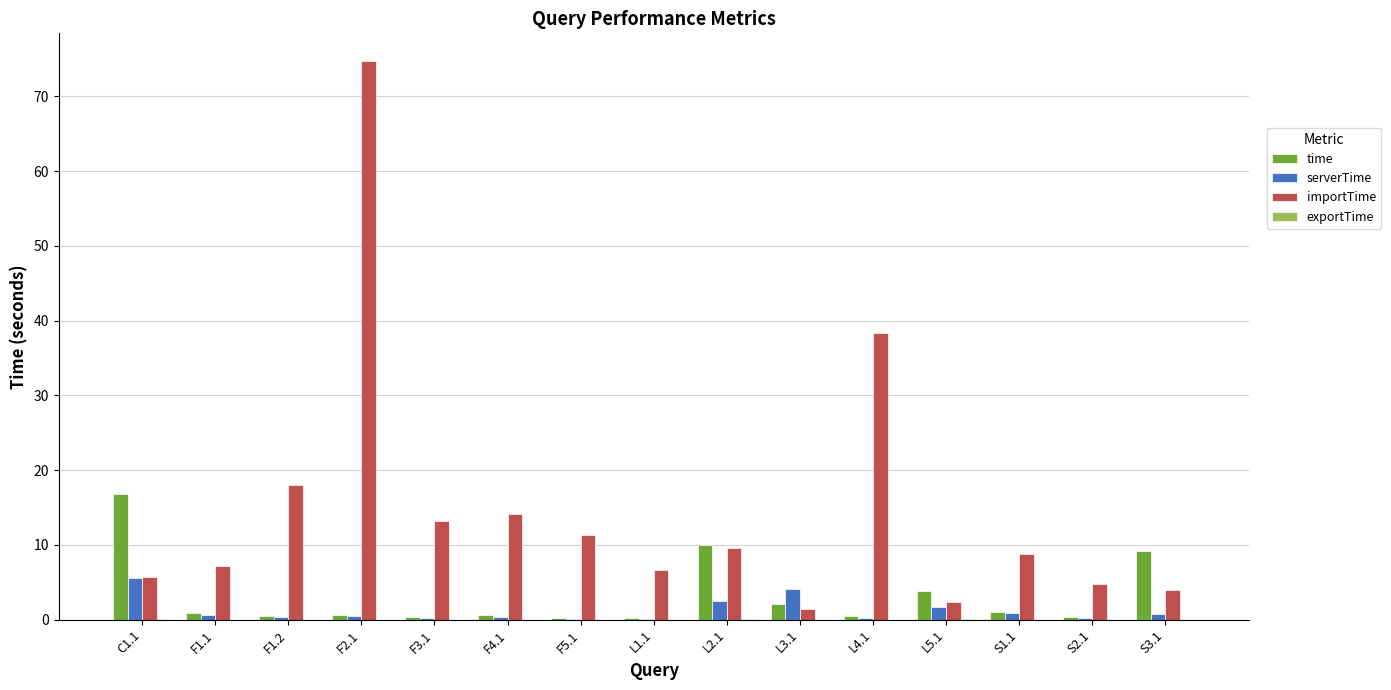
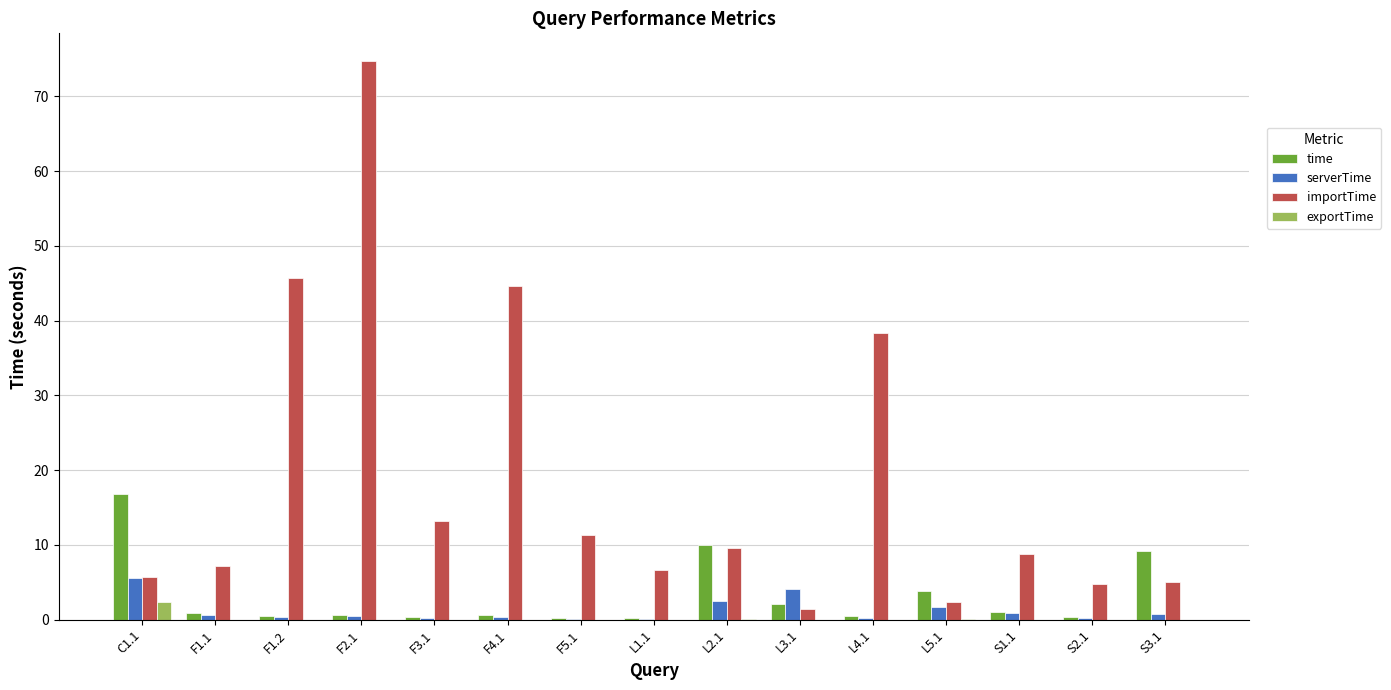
  {
    "time": {
      "C1.1": 17,
      "F1.1": 1,
      "F1.2": 1,
      "F2.1": 1,
      "F3.1": 0,
      "F4.1": 1,
      "L2.1": 10,
      "L3.1": 2,
      "L4.1": 1,
      "L5.1": 4,
      "S1.1": 1,
      "S2.1": 0,
      "S3.1": 9
    },
    "serverTime": {
      "C1.1": 6,
      "F1.1": 1,
      "F1.2": 0,
      "F2.1": 0,
      "L2.1": 2,
      "L3.1": 4,
      "L5.1": 2,
      "S1.1": 1,
      "S3.1": 1
    },
    "importTime": {
      "C1.1": 6,
      "F1.1": 7,
-     "F1.2": 18,
+     "F1.2": 46,
      "F2.1": 75,
      "F3.1": 13,
-     "F4.1": 14,
+     "F4.1": 45,
      "F5.1": 11,
      "L1.1": 7,
      "L2.1": 10,
      "L3.1": 1,
      "L4.1": 38,
      "L5.1": 2,
      "S1.1": 9,
      "S2.1": 5,
-     "S3.1": 4
+     "S3.1": 5
    },
    "exportTime": {
-     "C1.1": 0
+     "C1.1": 2
    }
  }
